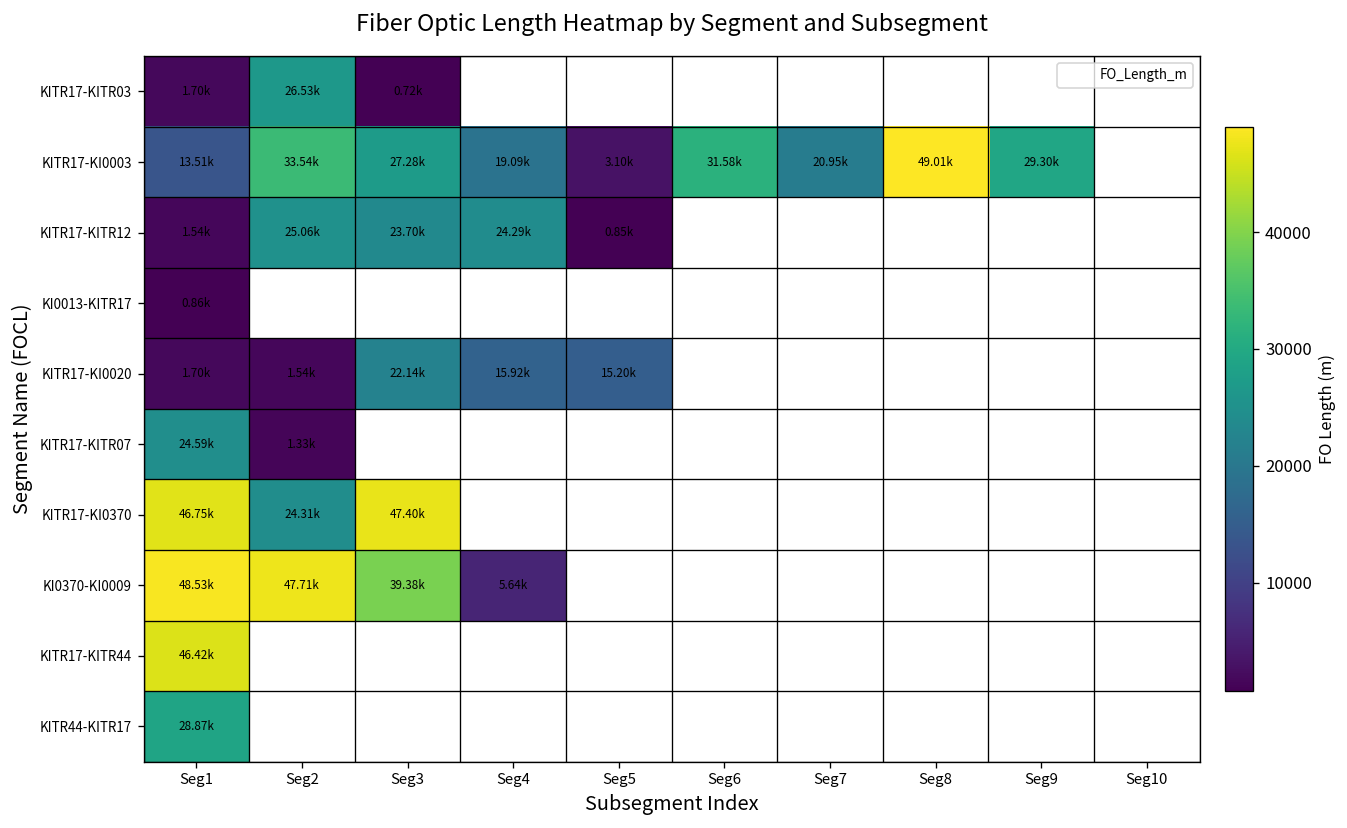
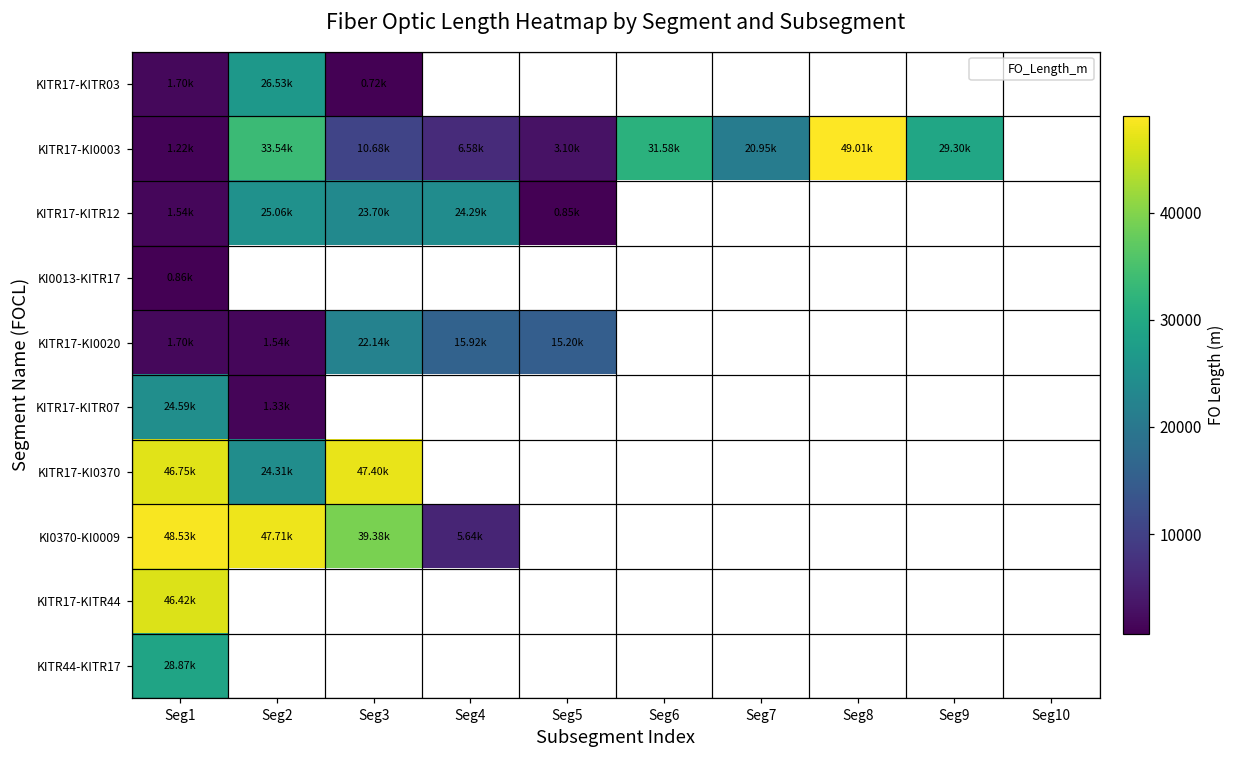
  {
    "KITR17-KITR03": {
      "Seg1": "1.70k",
      "Seg2": "26.53k",
      "Seg3": "0.72k"
    },
    "KITR17-KI0003": {
-     "Seg1": "13.51k",
+     "Seg1": "1.22k",
      "Seg2": "33.54k",
-     "Seg3": "27.28k",
-     "Seg4": "19.09k",
+     "Seg3": "10.68k",
+     "Seg4": "6.58k",
      "Seg5": "3.10k",
      "Seg6": "31.58k",
      "Seg7": "20.95k",
      "Seg8": "49.01k",
      "Seg9": "29.30k"
    },
    "KITR17-KITR12": {
      "Seg1": "1.54k",
      "Seg2": "25.06k",
      "Seg3": "23.70k",
      "Seg4": "24.29k",
      "Seg5": "0.85k"
    },
    "KI0013-KITR17": {
      "Seg1": "0.86k"
    },
    "KITR17-KI0020": {
      "Seg1": "1.70k",
      "Seg2": "1.54k",
      "Seg3": "22.14k",
      "Seg4": "15.92k",
      "Seg5": "15.20k"
    },
    "KITR17-KITR07": {
      "Seg1": "24.59k",
      "Seg2": "1.33k"
    },
    "KITR17-KI0370": {
      "Seg1": "46.75k",
      "Seg2": "24.31k",
      "Seg3": "47.40k"
    },
    "KI0370-KI0009": {
      "Seg1": "48.53k",
      "Seg2": "47.71k",
      "Seg3": "39.38k",
      "Seg4": "5.64k"
    },
    "KITR17-KITR44": {
      "Seg1": "46.42k"
    },
    "KITR44-KITR17": {
      "Seg1": "28.87k"
    }
  }
